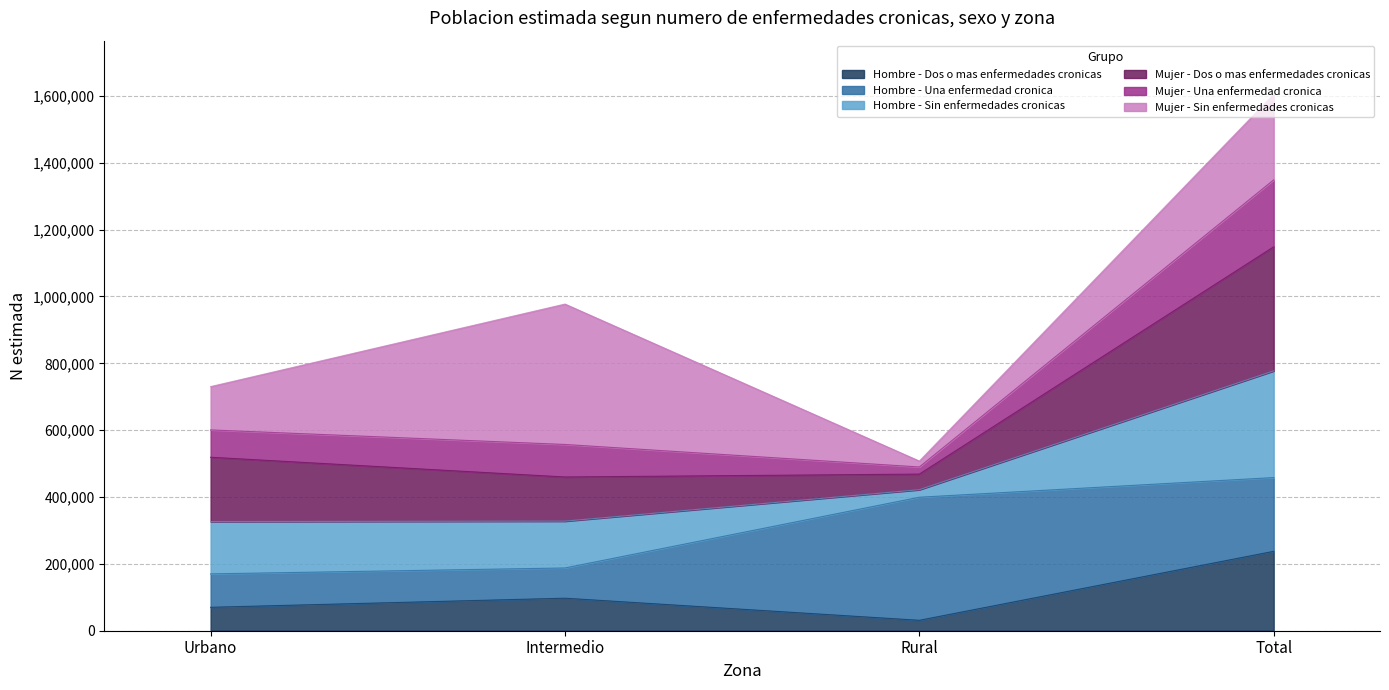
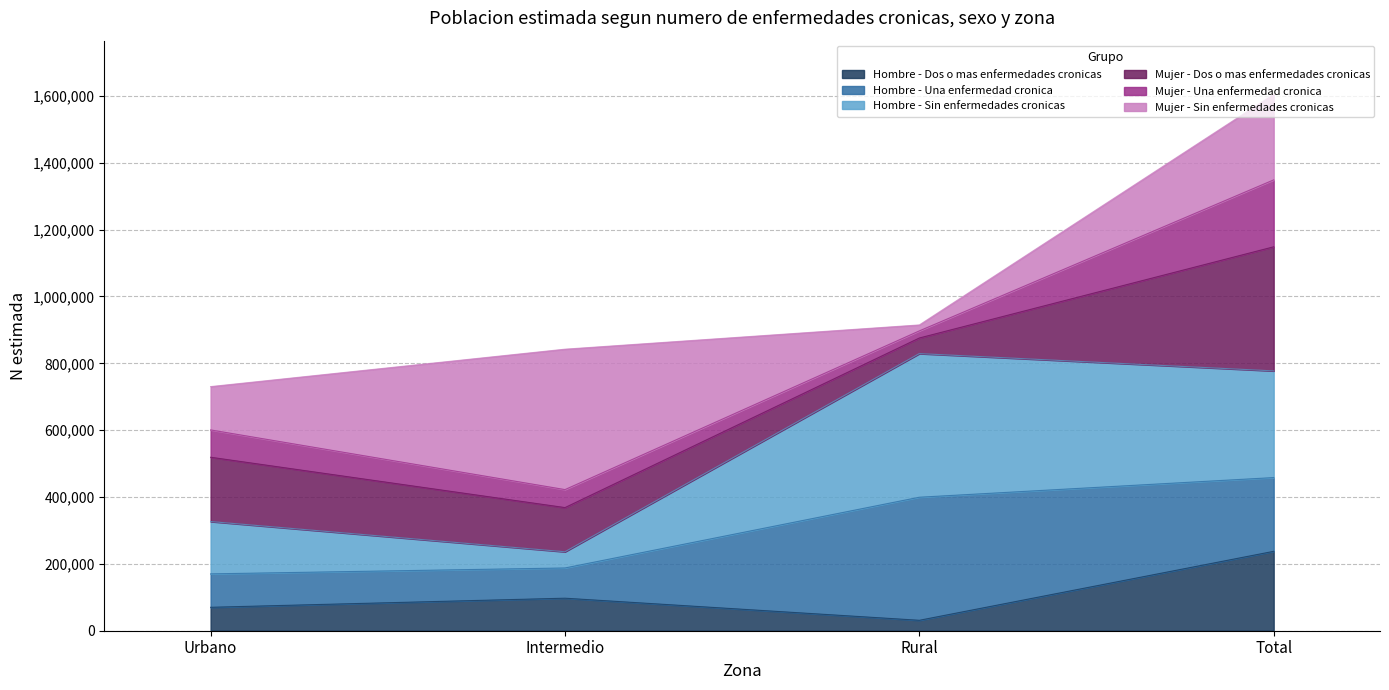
  {
    "Hombre - Dos o mas enfermedades cronicas": {
      "Urbano": "70,000",
      "Intermedio": "100,000",
      "Rural": "30,000",
      "Total": "240,000"
    },
    "Hombre - Una enfermedad cronica": {
      "Urbano": "100,000",
      "Intermedio": "90,000",
      "Rural": "370,000",
      "Total": "220,000"
    },
    "Hombre - Sin enfermedades cronicas": {
      "Urbano": "160,000",
-     "Intermedio": "140,000",
-     "Rural": "20,000",
+     "Intermedio": "50,000",
+     "Rural": "430,000",
      "Total": "320,000"
    },
    "Mujer - Dos o mas enfermedades cronicas": {
      "Urbano": "190,000",
      "Intermedio": "130,000",
      "Rural": "50,000",
      "Total": "370,000"
    },
    "Mujer - Una enfermedad cronica": {
      "Urbano": "80,000",
-     "Intermedio": "100,000",
+     "Intermedio": "50,000",
      "Rural": "20,000",
      "Total": "200,000"
    },
    "Mujer - Sin enfermedades cronicas": {
      "Urbano": "130,000",
      "Intermedio": "420,000",
      "Rural": "20,000"
    }
  }
